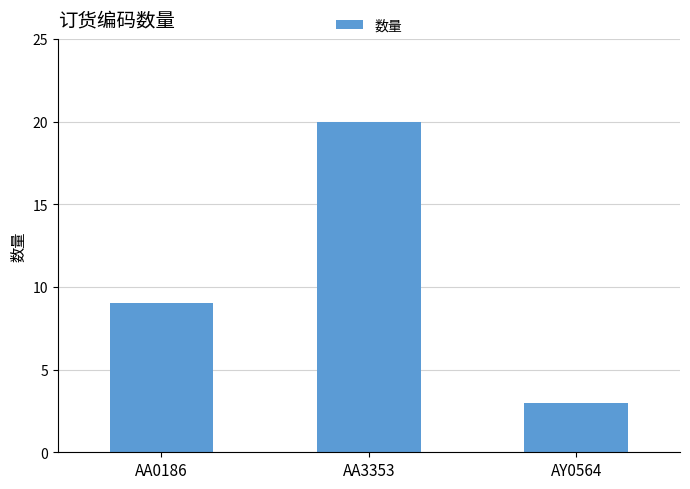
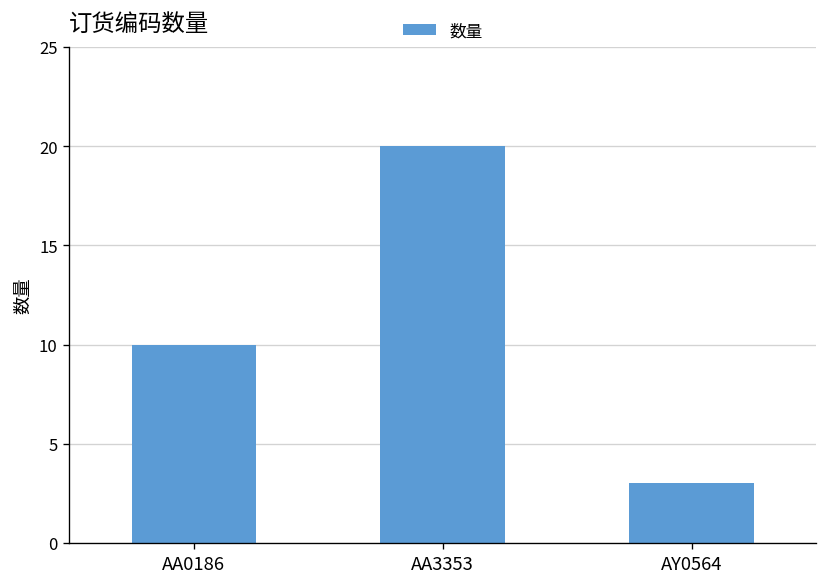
  {
-   "AA0186": 9,
+   "AA0186": 10,
    "AA3353": 20,
    "AY0564": 3
  }
